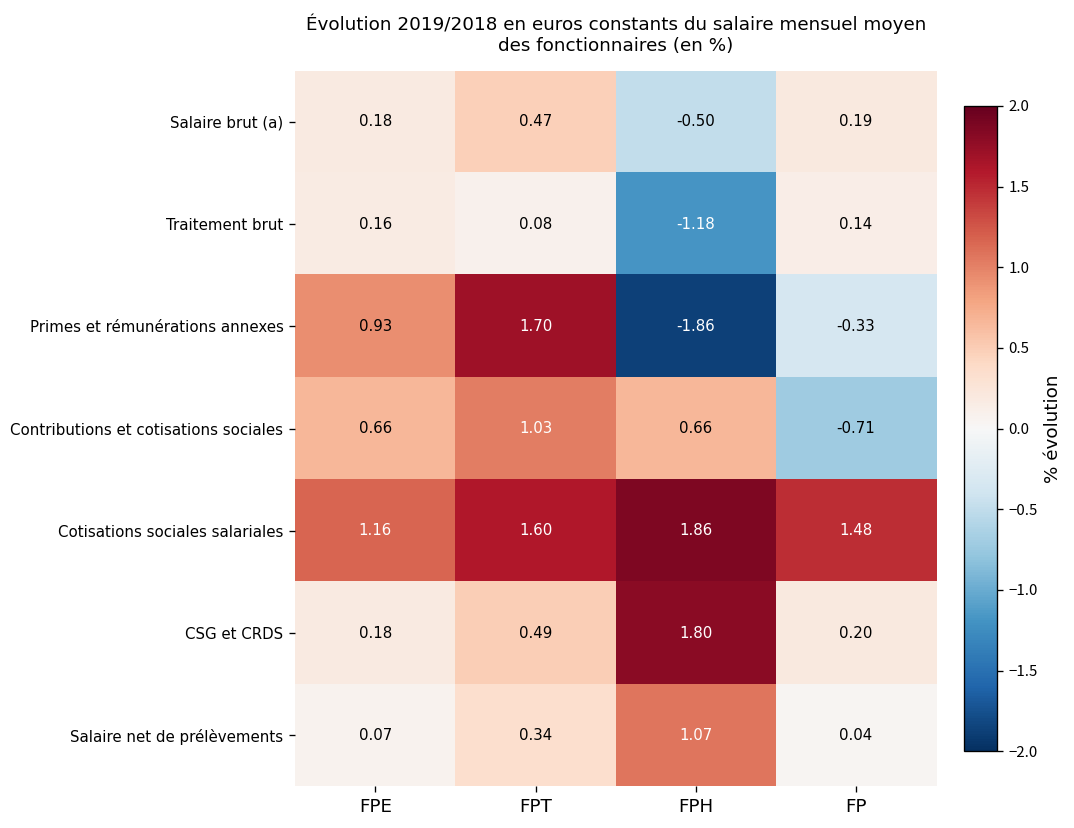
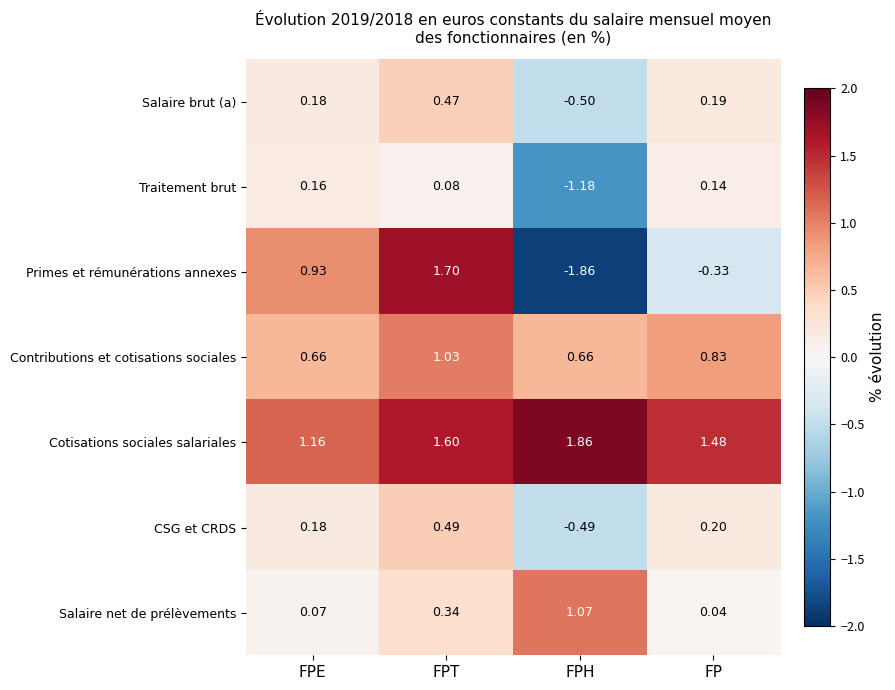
  {
    "Salaire brut (a)": {
      "FPE": 0.18,
      "FPT": 0.47,
      "FPH": -0.50,
      "FP": 0.19
    },
    "Traitement brut": {
      "FPE": 0.16,
      "FPT": 0.08,
      "FPH": -1.18,
      "FP": 0.14
    },
    "Primes et rémunérations annexes": {
      "FPE": 0.93,
      "FPT": 1.70,
      "FPH": -1.86,
      "FP": -0.33
    },
    "Contributions et cotisations sociales": {
      "FPE": 0.66,
      "FPT": 1.03,
      "FPH": 0.66,
-     "FP": -0.71
+     "FP": 0.83
    },
    "Cotisations sociales salariales": {
      "FPE": 1.16,
      "FPT": 1.60,
      "FPH": 1.86,
      "FP": 1.48
    },
    "CSG et CRDS": {
      "FPE": 0.18,
      "FPT": 0.49,
-     "FPH": 1.80,
+     "FPH": -0.49,
      "FP": 0.20
    },
    "Salaire net de prélèvements": {
      "FPE": 0.07,
      "FPT": 0.34,
      "FPH": 1.07,
      "FP": 0.04
    }
  }
